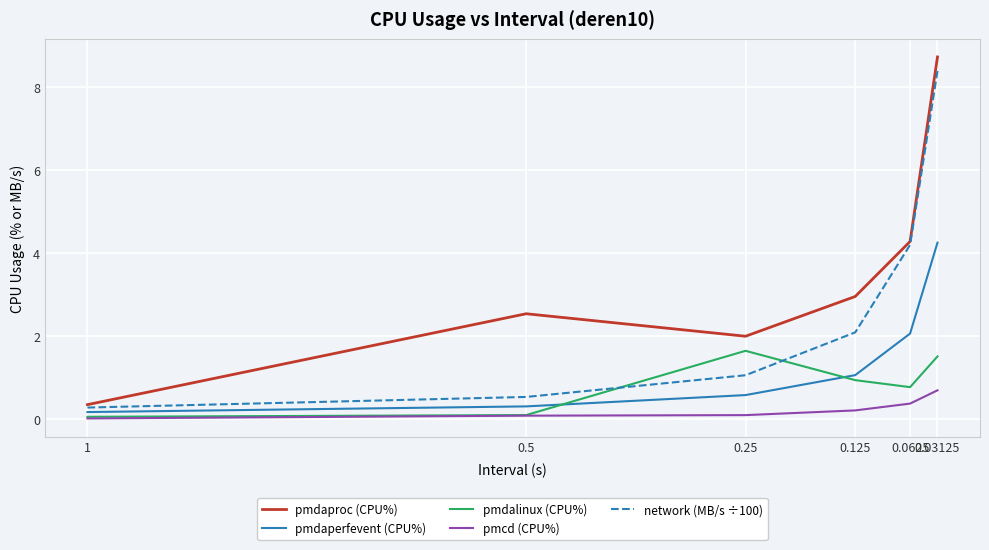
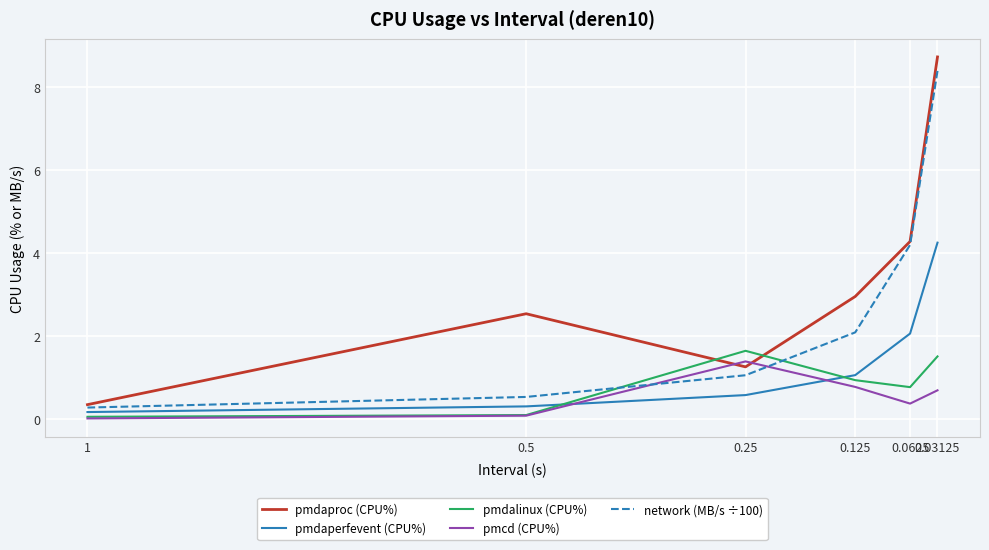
  {
    "pmdaproc (CPU%)": {
      "1": 0.3,
      "0.5": 2.5,
-     "0.25": 2.0,
+     "0.25": 1.3,
      "0.125": 2.9
    },
    "pmdalinux (CPU%)": {
      "0.25": 1.6,
      "0.125": 0.9
    },
    "pmcd (CPU%)": {
-     "0.25": 0.1,
-     "0.125": 0.2
+     "0.25": 1.4,
+     "0.125": 0.8
    }
  }
